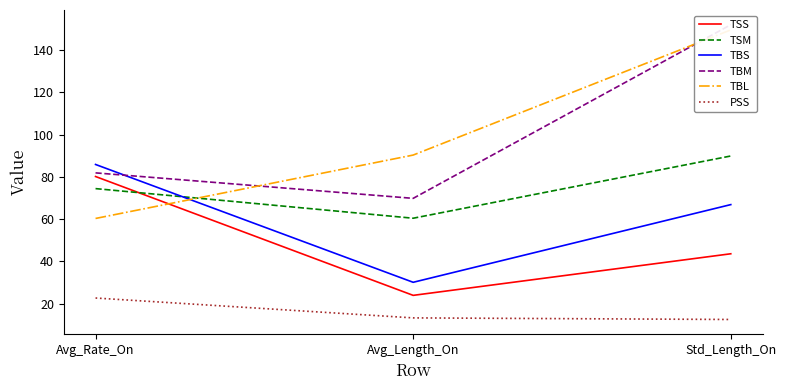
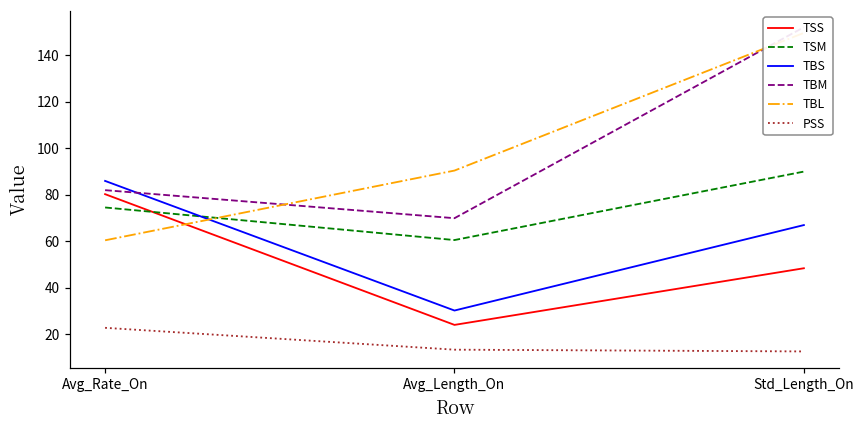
  {
    "TSS": {
      "Avg_Rate_On": 80,
      "Avg_Length_On": 24,
-     "Std_Length_On": 44
+     "Std_Length_On": 48
    },
    "TSM": {
      "Avg_Rate_On": 74,
      "Avg_Length_On": 60,
      "Std_Length_On": 90
    },
    "TBS": {
      "Avg_Rate_On": 86,
      "Avg_Length_On": 30,
      "Std_Length_On": 67
    },
    "TBM": {
      "Avg_Rate_On": 82,
      "Avg_Length_On": 70
    },
    "TBL": {
      "Avg_Rate_On": 60,
      "Avg_Length_On": 90
    },
    "PSS": {
      "Avg_Rate_On": 23,
      "Avg_Length_On": 13,
      "Std_Length_On": 13
    }
  }
